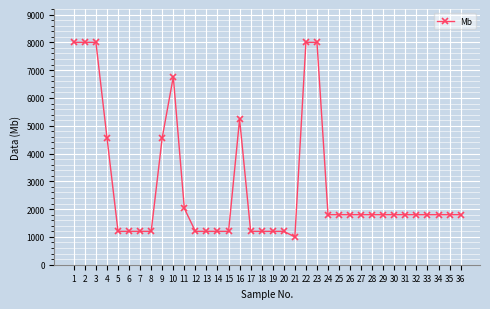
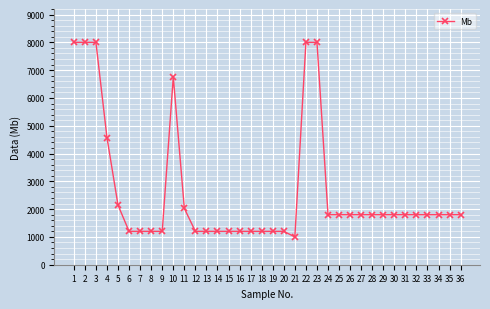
  {
    "1": 8000,
    "2": 8000,
    "3": 8000,
    "4": 4600,
-   "5": 1200,
+   "5": 2100,
    "6": 1200,
    "7": 1200,
    "8": 1200,
-   "9": 4600,
+   "9": 1200,
    "10": 6800,
    "11": 2000,
    "12": 1200,
    "13": 1200,
    "14": 1200,
    "15": 1200,
-   "16": 5200,
+   "16": 1200,
    "17": 1200,
    "18": 1200,
    "19": 1200,
    "20": 1200,
    "21": 1000,
    "22": 8000,
    "23": 8000,
    "24": 1800,
    "25": 1800,
    "26": 1800,
    "27": 1800,
    "28": 1800,
    "29": 1800,
    "30": 1800,
    "31": 1800,
    "32": 1800,
    "33": 1800,
    "34": 1800,
    "35": 1800,
    "36": 1800
  }
